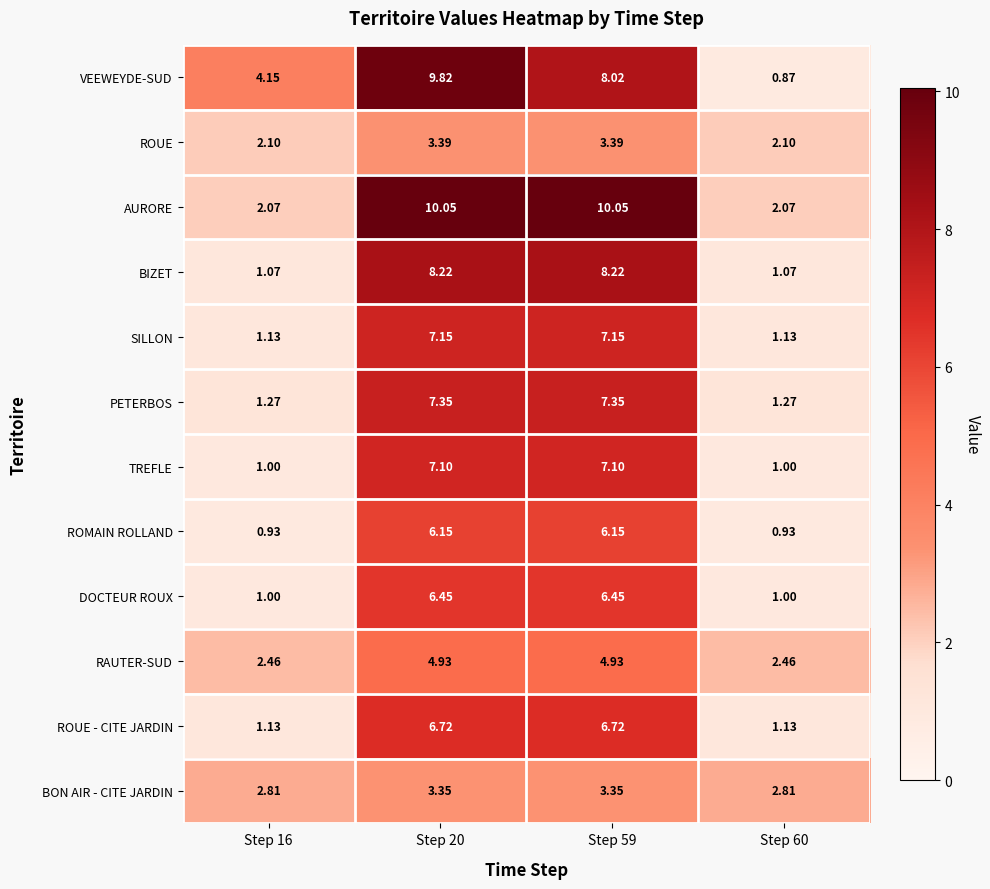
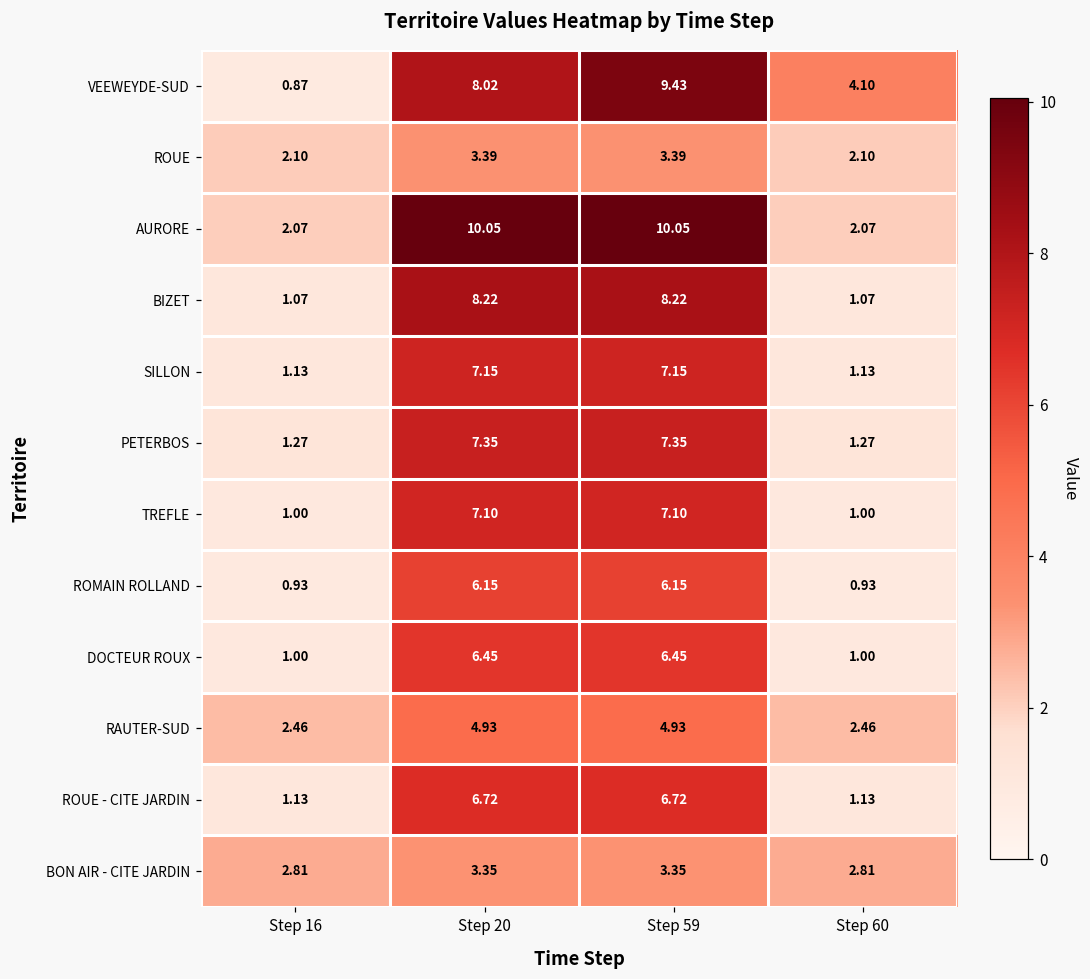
  {
    "VEEWEYDE-SUD": {
-     "Step 16": 4.15,
-     "Step 20": 9.82,
-     "Step 59": 8.02,
-     "Step 60": 0.87
+     "Step 16": 0.87,
+     "Step 20": 8.02,
+     "Step 59": 9.43,
+     "Step 60": 4.10
    },
    "ROUE": {
      "Step 16": 2.10,
      "Step 20": 3.39,
      "Step 59": 3.39,
      "Step 60": 2.10
    },
    "AURORE": {
      "Step 16": 2.07,
      "Step 20": 10.05,
      "Step 59": 10.05,
      "Step 60": 2.07
    },
    "BIZET": {
      "Step 16": 1.07,
      "Step 20": 8.22,
      "Step 59": 8.22,
      "Step 60": 1.07
    },
    "SILLON": {
      "Step 16": 1.13,
      "Step 20": 7.15,
      "Step 59": 7.15,
      "Step 60": 1.13
    },
    "PETERBOS": {
      "Step 16": 1.27,
      "Step 20": 7.35,
      "Step 59": 7.35,
      "Step 60": 1.27
    },
    "TREFLE": {
      "Step 16": 1.00,
      "Step 20": 7.10,
      "Step 59": 7.10,
      "Step 60": 1.00
    },
    "ROMAIN ROLLAND": {
      "Step 16": 0.93,
      "Step 20": 6.15,
      "Step 59": 6.15,
      "Step 60": 0.93
    },
    "DOCTEUR ROUX": {
      "Step 16": 1.00,
      "Step 20": 6.45,
      "Step 59": 6.45,
      "Step 60": 1.00
    },
    "RAUTER-SUD": {
      "Step 16": 2.46,
      "Step 20": 4.93,
      "Step 59": 4.93,
      "Step 60": 2.46
    },
    "ROUE - CITE JARDIN": {
      "Step 16": 1.13,
      "Step 20": 6.72,
      "Step 59": 6.72,
      "Step 60": 1.13
    },
    "BON AIR - CITE JARDIN": {
      "Step 16": 2.81,
      "Step 20": 3.35,
      "Step 59": 3.35,
      "Step 60": 2.81
    }
  }
